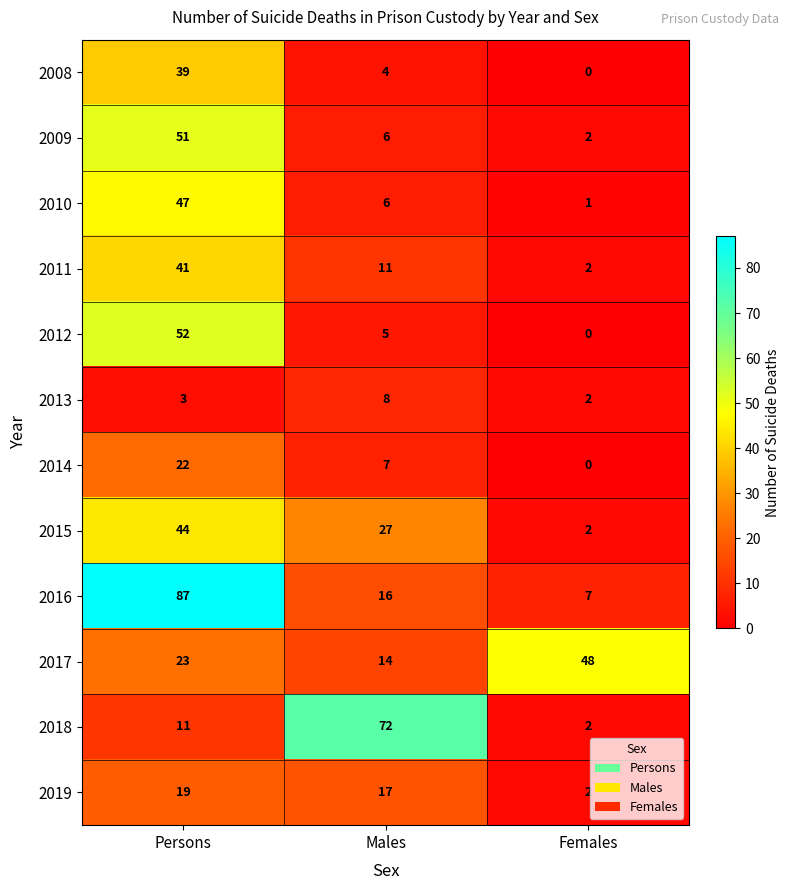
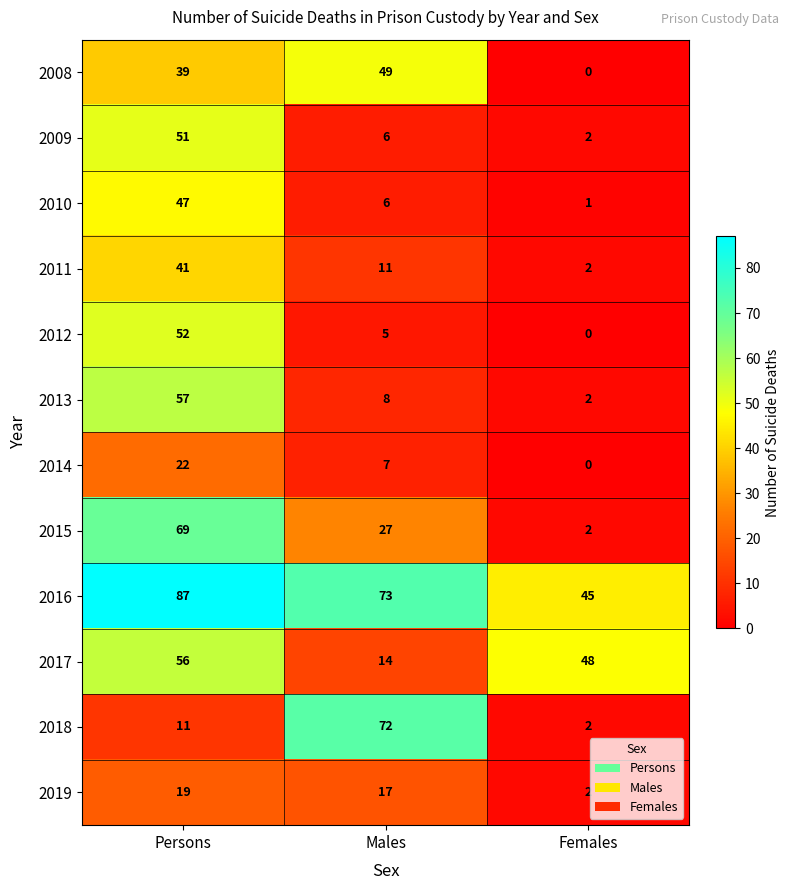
  {
    "2008": {
      "Persons": 39,
-     "Males": 4,
+     "Males": 49,
      "Females": 0
    },
    "2009": {
      "Persons": 51,
      "Males": 6,
      "Females": 2
    },
    "2010": {
      "Persons": 47,
      "Males": 6,
      "Females": 1
    },
    "2011": {
      "Persons": 41,
      "Males": 11,
      "Females": 2
    },
    "2012": {
      "Persons": 52,
      "Males": 5,
      "Females": 0
    },
    "2013": {
-     "Persons": 3,
+     "Persons": 57,
      "Males": 8,
      "Females": 2
    },
    "2014": {
      "Persons": 22,
      "Males": 7,
      "Females": 0
    },
    "2015": {
-     "Persons": 44,
+     "Persons": 69,
      "Males": 27,
      "Females": 2
    },
    "2016": {
      "Persons": 87,
-     "Males": 16,
-     "Females": 7
+     "Males": 73,
+     "Females": 45
    },
    "2017": {
-     "Persons": 23,
+     "Persons": 56,
      "Males": 14,
      "Females": 48
    },
    "2018": {
      "Persons": 11,
      "Males": 72,
      "Females": 2
    },
    "2019": {
      "Persons": 19,
      "Males": 17
    }
  }
